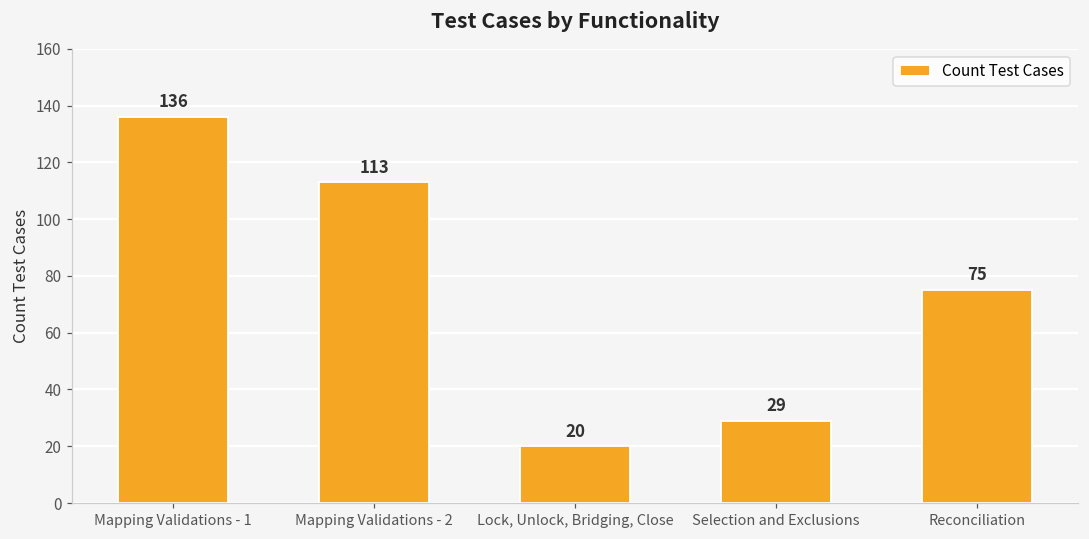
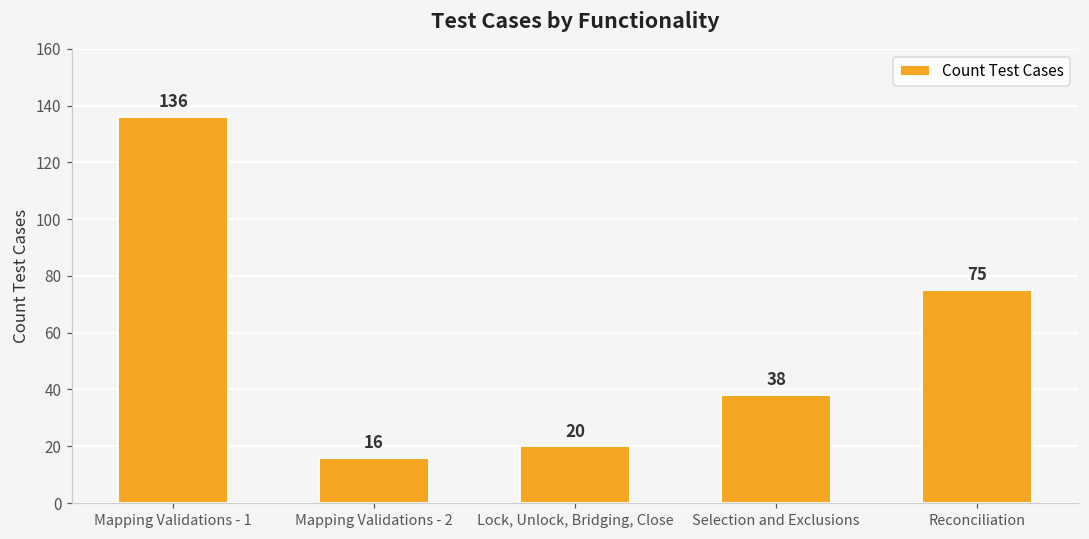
  {
    "Mapping Validations - 1": 136,
-   "Mapping Validations - 2": 113,
+   "Mapping Validations - 2": 16,
    "Lock, Unlock, Bridging, Close": 20,
-   "Selection and Exclusions": 29,
+   "Selection and Exclusions": 38,
    "Reconciliation": 75
  }
